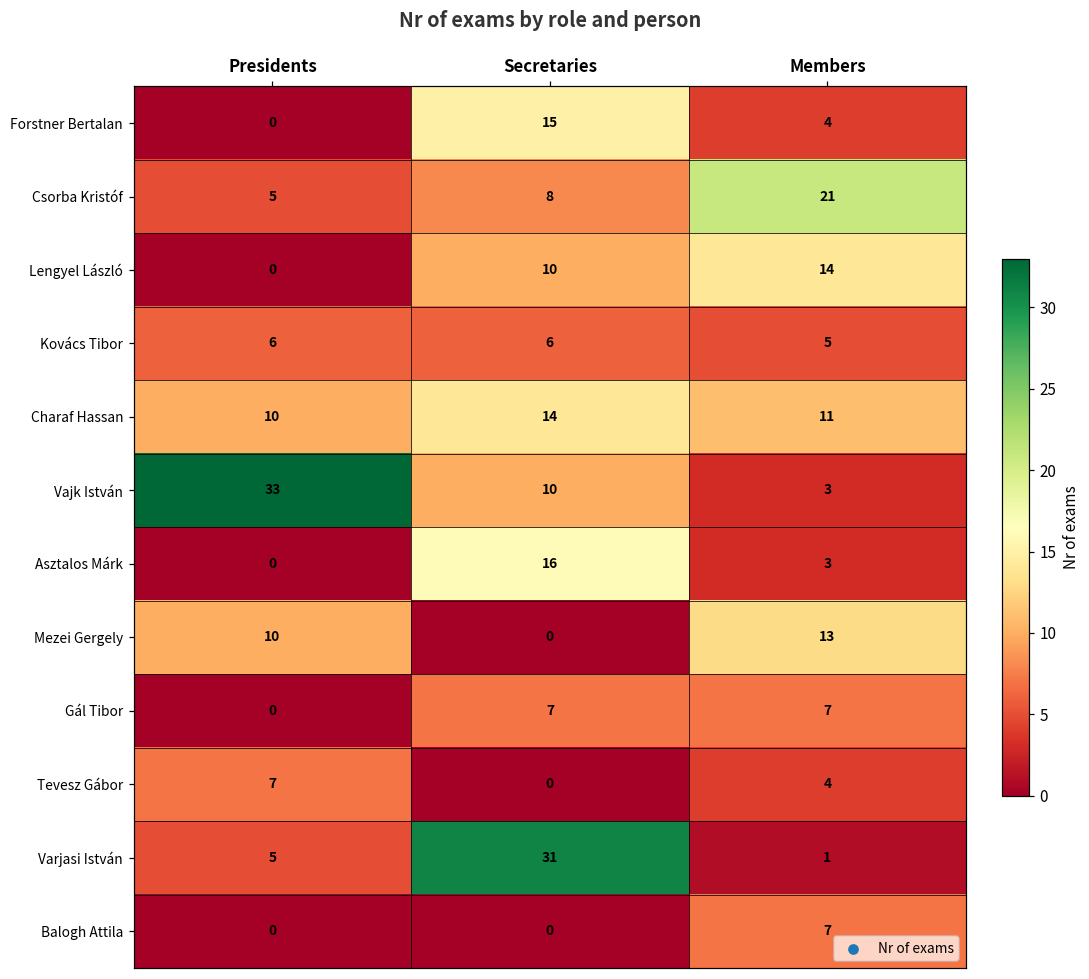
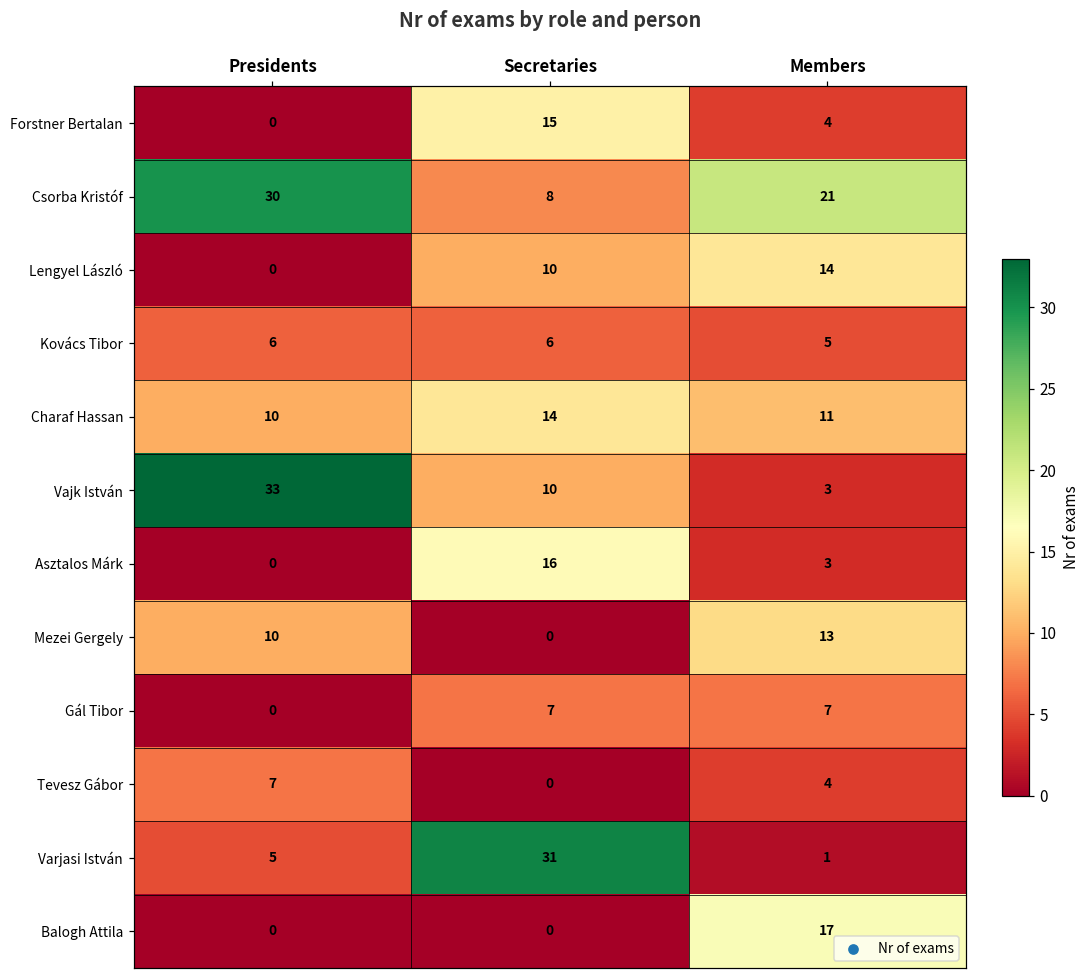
  {
    "Forstner Bertalan": {
      "Presidents": 0,
      "Secretaries": 15,
      "Members": 4
    },
    "Csorba Kristóf": {
-     "Presidents": 5,
+     "Presidents": 30,
      "Secretaries": 8,
      "Members": 21
    },
    "Lengyel László": {
      "Presidents": 0,
      "Secretaries": 10,
      "Members": 14
    },
    "Kovács Tibor": {
      "Presidents": 6,
      "Secretaries": 6,
      "Members": 5
    },
    "Charaf Hassan": {
      "Presidents": 10,
      "Secretaries": 14,
      "Members": 11
    },
    "Vajk István": {
      "Presidents": 33,
      "Secretaries": 10,
      "Members": 3
    },
    "Asztalos Márk": {
      "Presidents": 0,
      "Secretaries": 16,
      "Members": 3
    },
    "Mezei Gergely": {
      "Presidents": 10,
      "Secretaries": 0,
      "Members": 13
    },
    "Gál Tibor": {
      "Presidents": 0,
      "Secretaries": 7,
      "Members": 7
    },
    "Tevesz Gábor": {
      "Presidents": 7,
      "Secretaries": 0,
      "Members": 4
    },
    "Varjasi István": {
      "Presidents": 5,
      "Secretaries": 31,
      "Members": 1
    },
    "Balogh Attila": {
      "Presidents": 0,
      "Secretaries": 0,
-     "Members": 7
+     "Members": 17
    }
  }
